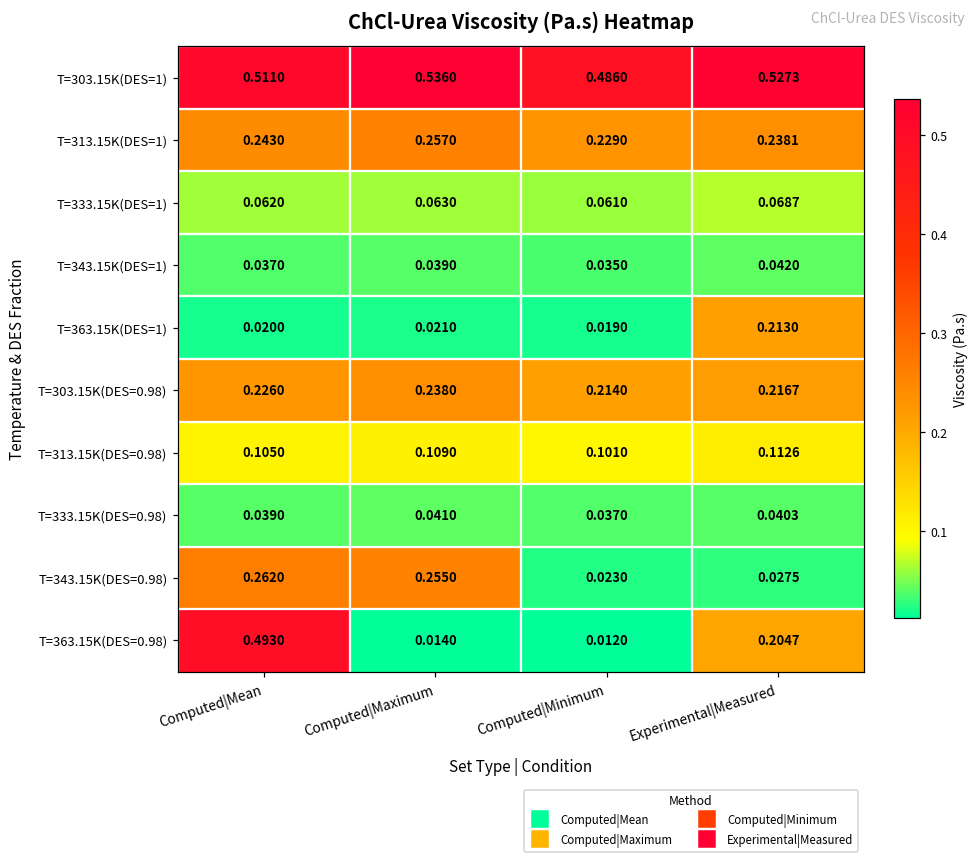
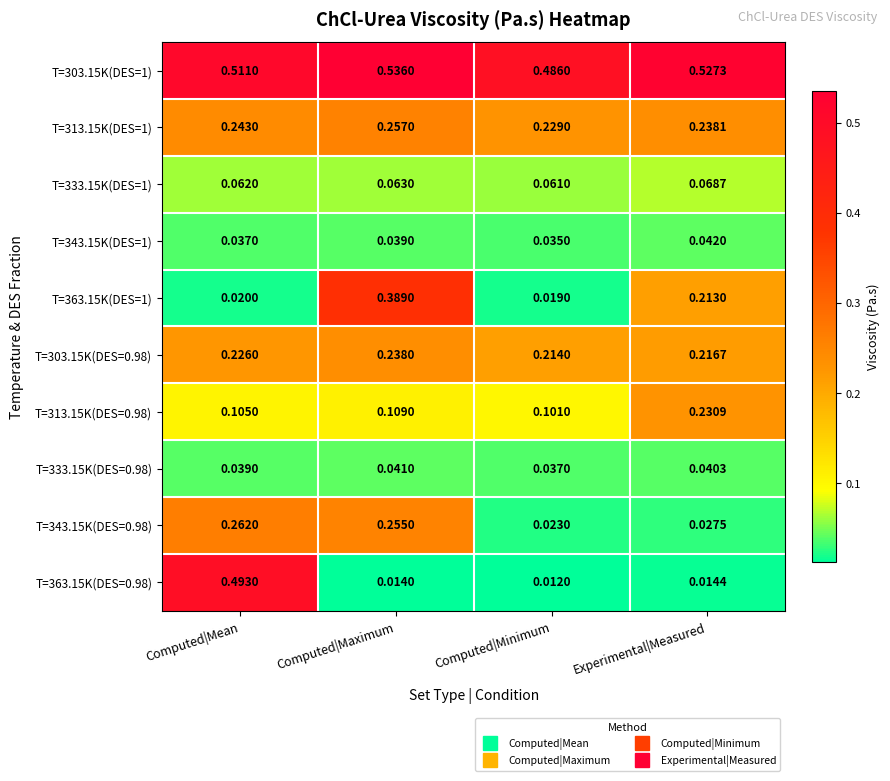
  {
    "T=303.15K(DES=1)": {
      "Computed|Mean": 0.5110,
      "Computed|Maximum": 0.5360,
      "Computed|Minimum": 0.4860,
      "Experimental|Measured": 0.5273
    },
    "T=313.15K(DES=1)": {
      "Computed|Mean": 0.2430,
      "Computed|Maximum": 0.2570,
      "Computed|Minimum": 0.2290,
      "Experimental|Measured": 0.2381
    },
    "T=333.15K(DES=1)": {
      "Computed|Mean": 0.0620,
      "Computed|Maximum": 0.0630,
      "Computed|Minimum": 0.0610,
      "Experimental|Measured": 0.0687
    },
    "T=343.15K(DES=1)": {
      "Computed|Mean": 0.0370,
      "Computed|Maximum": 0.0390,
      "Computed|Minimum": 0.0350,
      "Experimental|Measured": 0.0420
    },
    "T=363.15K(DES=1)": {
      "Computed|Mean": 0.0200,
-     "Computed|Maximum": 0.0210,
+     "Computed|Maximum": 0.3890,
      "Computed|Minimum": 0.0190,
      "Experimental|Measured": 0.2130
    },
    "T=303.15K(DES=0.98)": {
      "Computed|Mean": 0.2260,
      "Computed|Maximum": 0.2380,
      "Computed|Minimum": 0.2140,
      "Experimental|Measured": 0.2167
    },
    "T=313.15K(DES=0.98)": {
      "Computed|Mean": 0.1050,
      "Computed|Maximum": 0.1090,
      "Computed|Minimum": 0.1010,
-     "Experimental|Measured": 0.1126
+     "Experimental|Measured": 0.2309
    },
    "T=333.15K(DES=0.98)": {
      "Computed|Mean": 0.0390,
      "Computed|Maximum": 0.0410,
      "Computed|Minimum": 0.0370,
      "Experimental|Measured": 0.0403
    },
    "T=343.15K(DES=0.98)": {
      "Computed|Mean": 0.2620,
      "Computed|Maximum": 0.2550,
      "Computed|Minimum": 0.0230,
      "Experimental|Measured": 0.0275
    },
    "T=363.15K(DES=0.98)": {
      "Computed|Mean": 0.4930,
      "Computed|Maximum": 0.0140,
      "Computed|Minimum": 0.0120,
-     "Experimental|Measured": 0.2047
+     "Experimental|Measured": 0.0144
    }
  }
